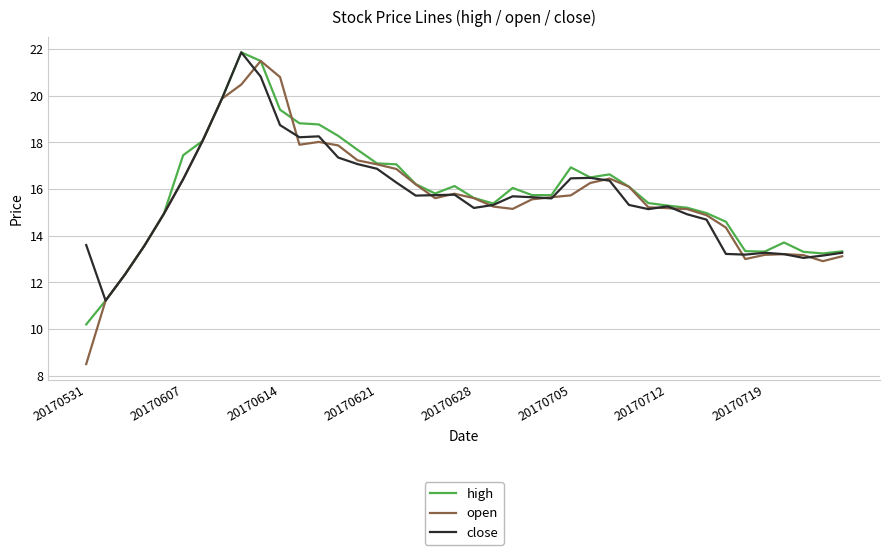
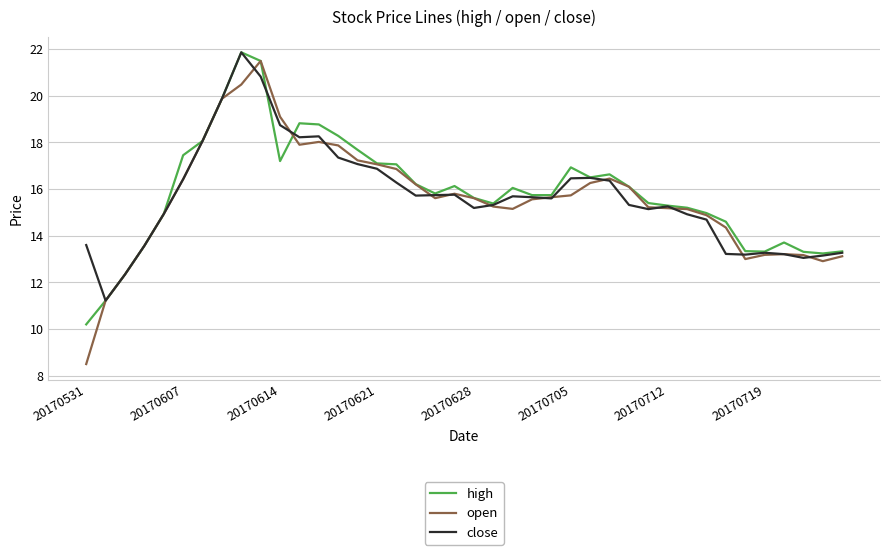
  {
    "high": {
      "20170531": 10.2,
      "20170607": 17.5,
-     "20170614": 19.4,
+     "20170614": 17.2,
      "20170705": 16.9
    },
    "open": {
      "20170531": 8.5,
-     "20170614": 20.8,
+     "20170614": 19.1,
      "20170705": 15.7
    },
    "close": {
      "20170531": 13.6,
      "20170614": 18.7,
      "20170621": 16.9,
      "20170628": 15.2,
      "20170705": 16.5
    }
  }
